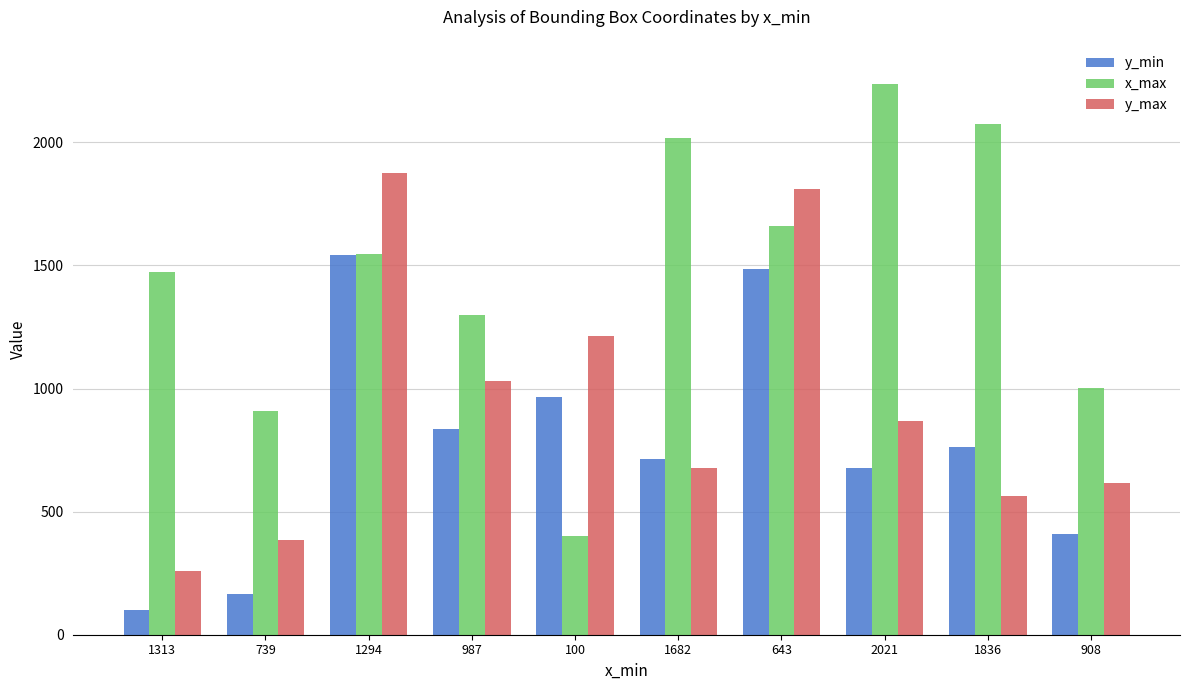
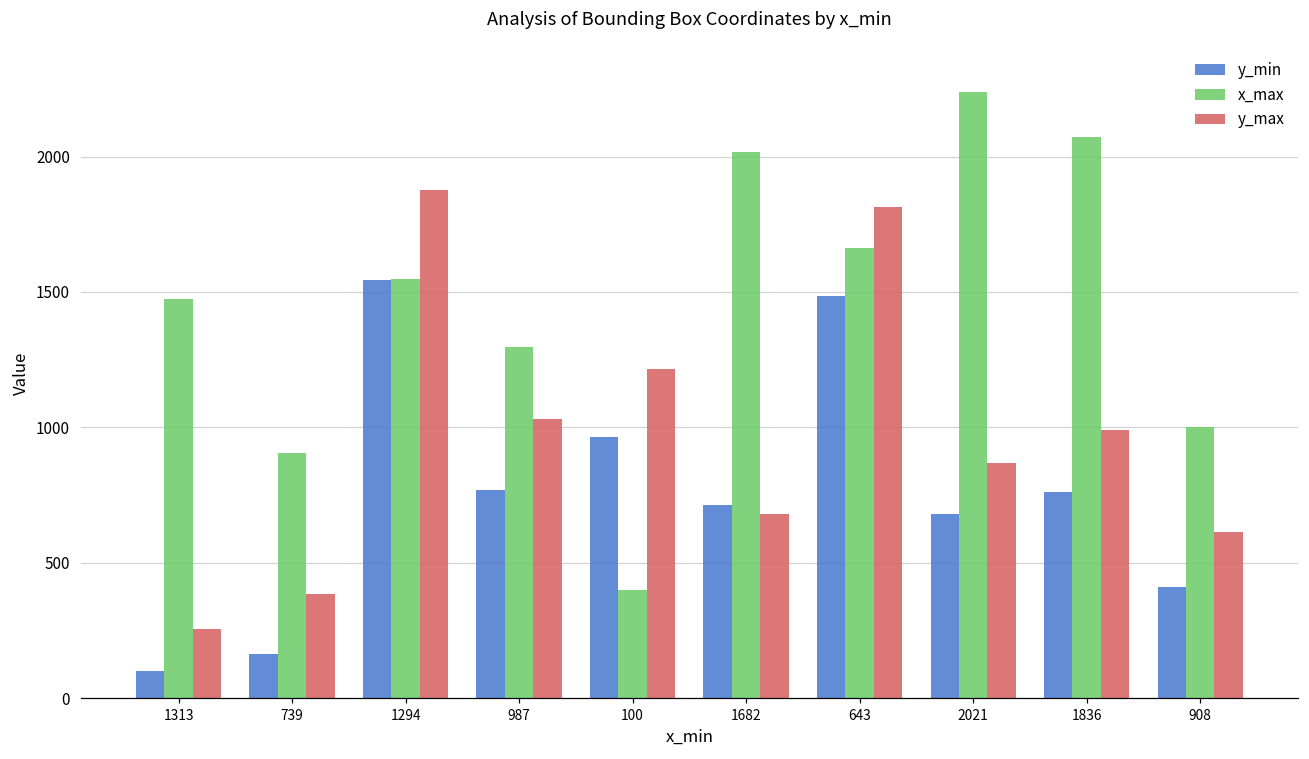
  {
    "y_min": {
      "1313": 100,
      "739": 170,
      "1294": 1540,
-     "987": 840,
+     "987": 770,
      "100": 970,
      "1682": 710,
      "643": 1480,
      "2021": 680,
      "1836": 760,
      "908": 410
    },
    "x_max": {
      "1313": 1470,
      "739": 910,
      "1294": 1550,
      "987": 1300,
      "100": 400,
      "1682": 2020,
      "643": 1660,
      "2021": 2240,
      "1836": 2070,
      "908": 1000
    },
    "y_max": {
      "1313": 260,
      "739": 390,
      "1294": 1880,
      "987": 1030,
      "100": 1220,
      "1682": 680,
      "643": 1810,
      "2021": 870,
-     "1836": 570,
+     "1836": 990,
      "908": 620
    }
  }
